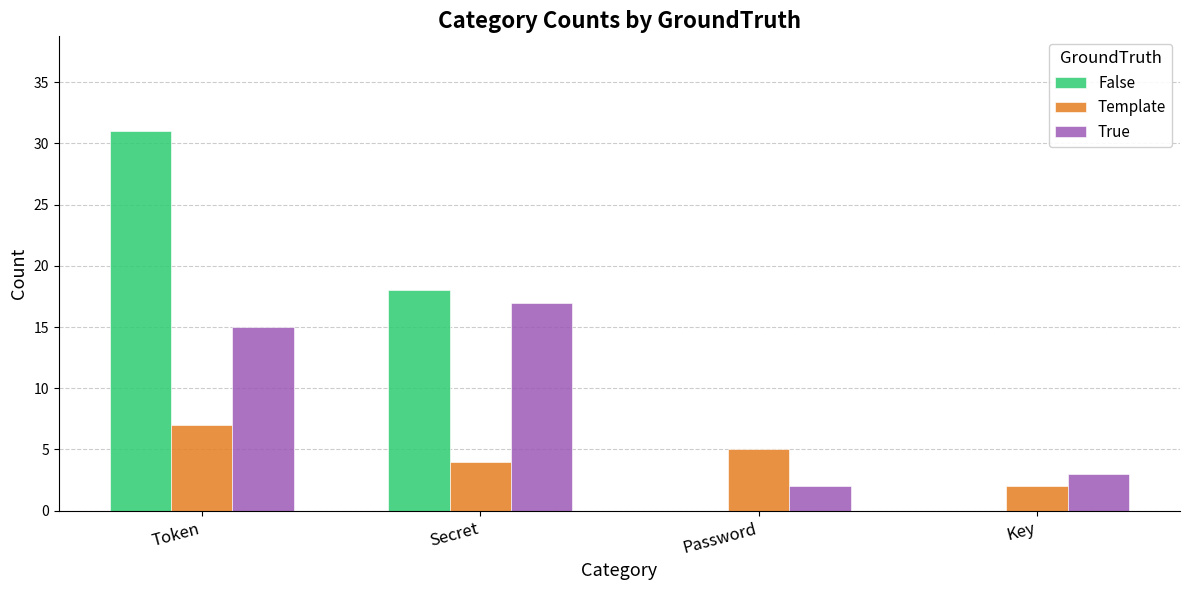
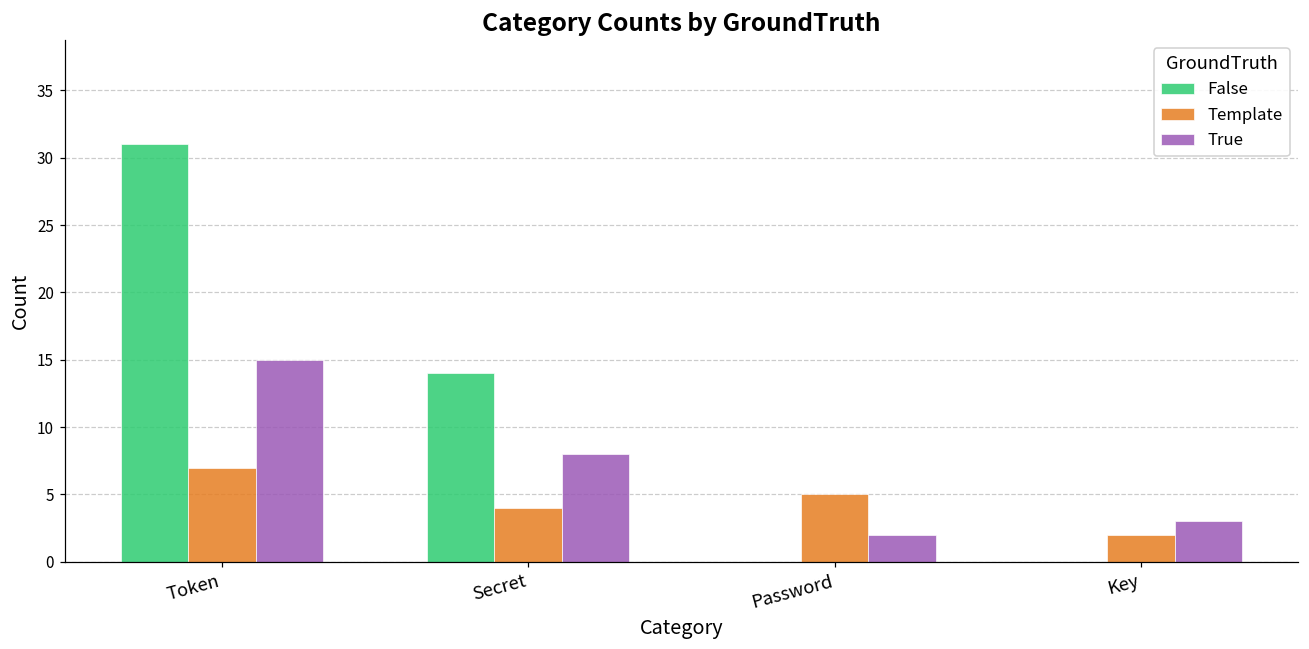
  {
    "False": {
      "Token": 31,
-     "Secret": 18,
+     "Secret": 14,
      "Password": 0,
      "Key": 0
    },
    "Template": {
      "Token": 7,
      "Secret": 4,
      "Password": 5,
      "Key": 2
    },
    "True": {
      "Token": 15,
-     "Secret": 17,
+     "Secret": 8,
      "Password": 2,
      "Key": 3
    }
  }
